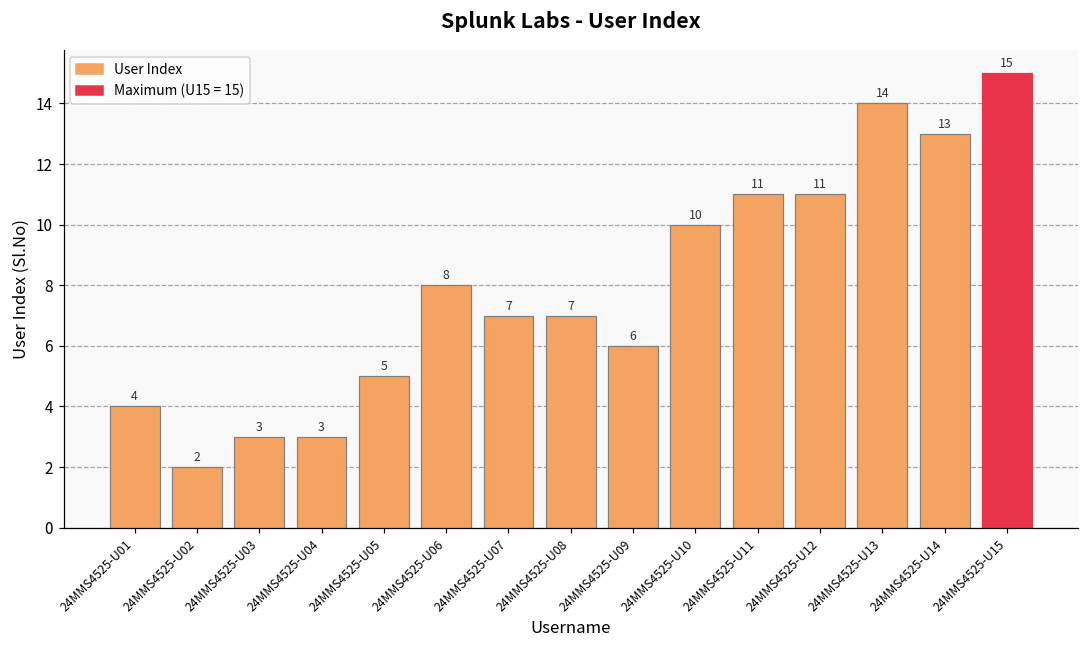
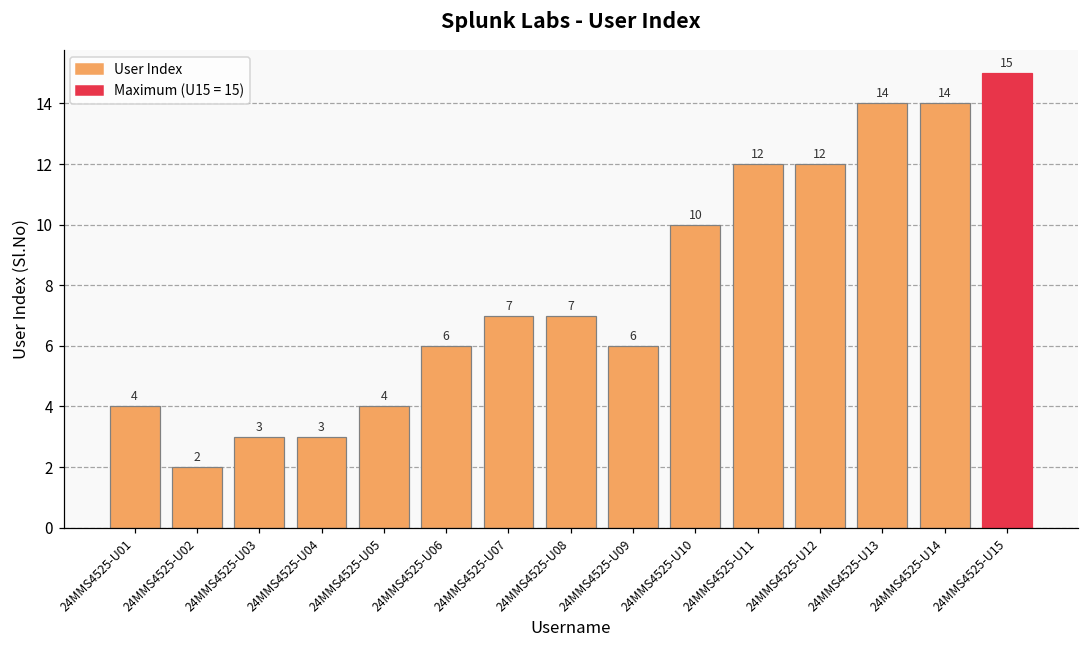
  {
    "24MMS4525-U01": 4,
    "24MMS4525-U02": 2,
    "24MMS4525-U03": 3,
    "24MMS4525-U04": 3,
-   "24MMS4525-U05": 5,
-   "24MMS4525-U06": 8,
+   "24MMS4525-U05": 4,
+   "24MMS4525-U06": 6,
    "24MMS4525-U07": 7,
    "24MMS4525-U08": 7,
    "24MMS4525-U09": 6,
    "24MMS4525-U10": 10,
-   "24MMS4525-U11": 11,
-   "24MMS4525-U12": 11,
+   "24MMS4525-U11": 12,
+   "24MMS4525-U12": 12,
    "24MMS4525-U13": 14,
-   "24MMS4525-U14": 13,
+   "24MMS4525-U14": 14,
    "24MMS4525-U15": 15
  }
